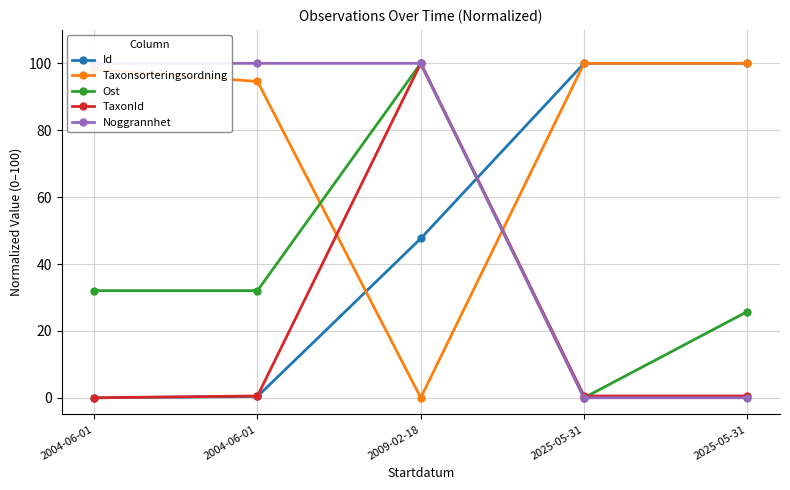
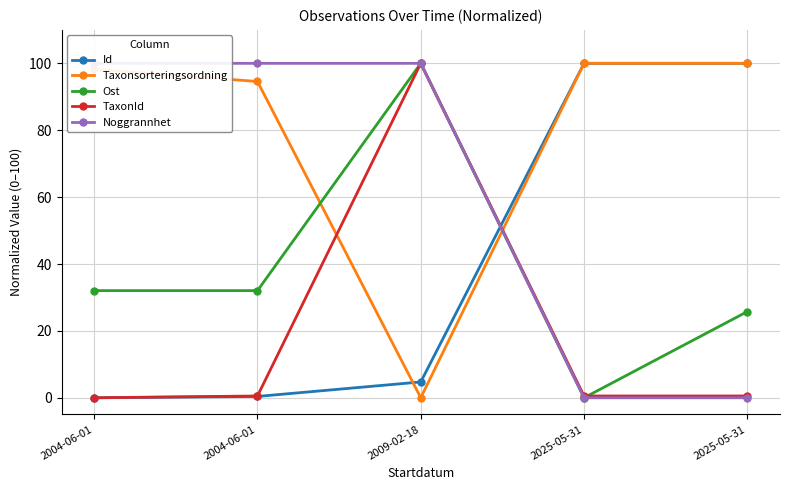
  {
    "Id": {
-     "2009-02-18": 48
+     "2009-02-18": 5
    },
    "Taxonsorteringsordning": {
      "2009-02-18": 0
    }
  }
